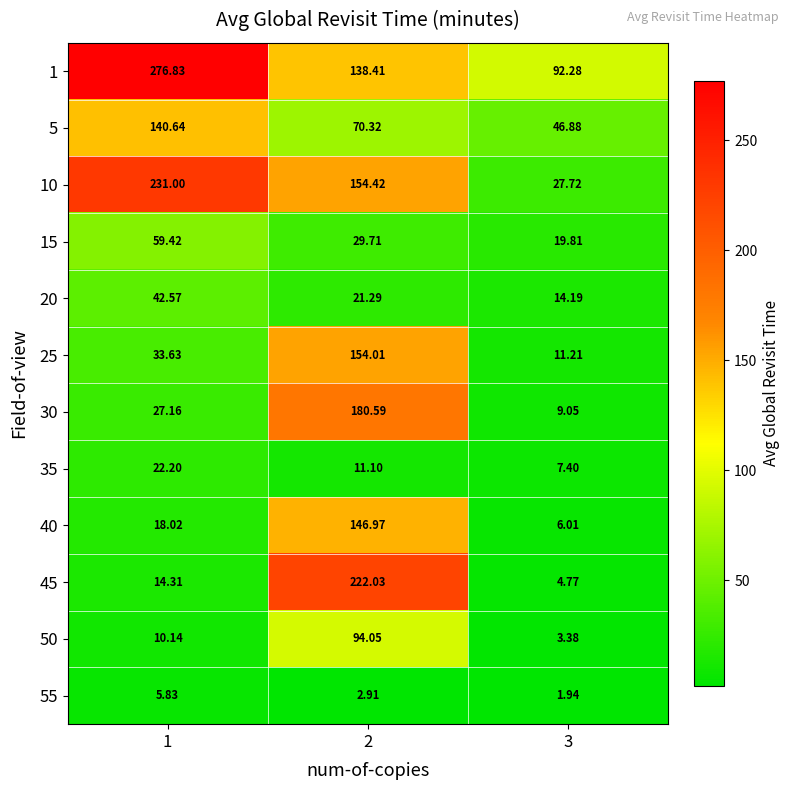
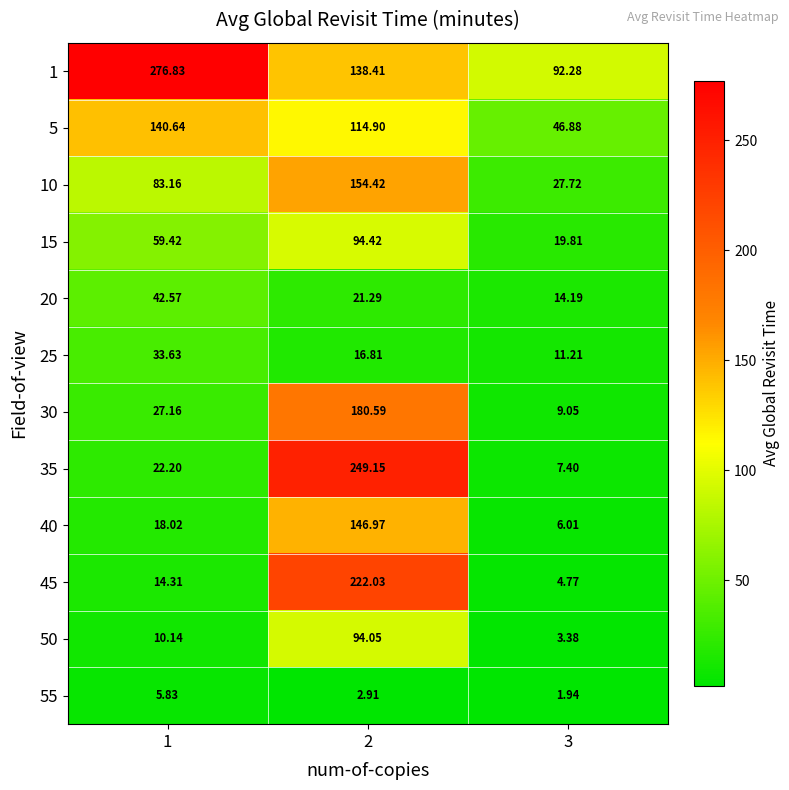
  {
    "1": {
      "1": 276.83,
      "2": 138.41,
      "3": 92.28
    },
    "5": {
      "1": 140.64,
-     "2": 70.32,
+     "2": 114.90,
      "3": 46.88
    },
    "10": {
-     "1": 231.00,
+     "1": 83.16,
      "2": 154.42,
      "3": 27.72
    },
    "15": {
      "1": 59.42,
-     "2": 29.71,
+     "2": 94.42,
      "3": 19.81
    },
    "20": {
      "1": 42.57,
      "2": 21.29,
      "3": 14.19
    },
    "25": {
      "1": 33.63,
-     "2": 154.01,
+     "2": 16.81,
      "3": 11.21
    },
    "30": {
      "1": 27.16,
      "2": 180.59,
      "3": 9.05
    },
    "35": {
      "1": 22.20,
-     "2": 11.10,
+     "2": 249.15,
      "3": 7.40
    },
    "40": {
      "1": 18.02,
      "2": 146.97,
      "3": 6.01
    },
    "45": {
      "1": 14.31,
      "2": 222.03,
      "3": 4.77
    },
    "50": {
      "1": 10.14,
      "2": 94.05,
      "3": 3.38
    },
    "55": {
      "1": 5.83,
      "2": 2.91,
      "3": 1.94
    }
  }
